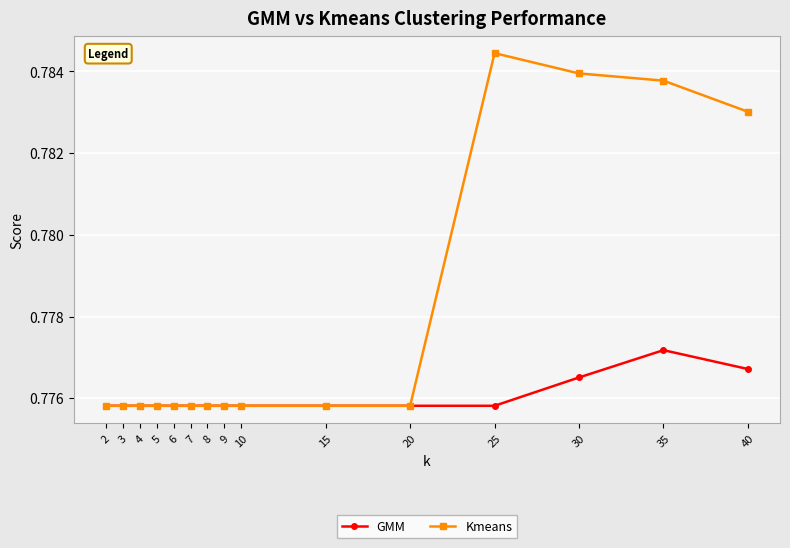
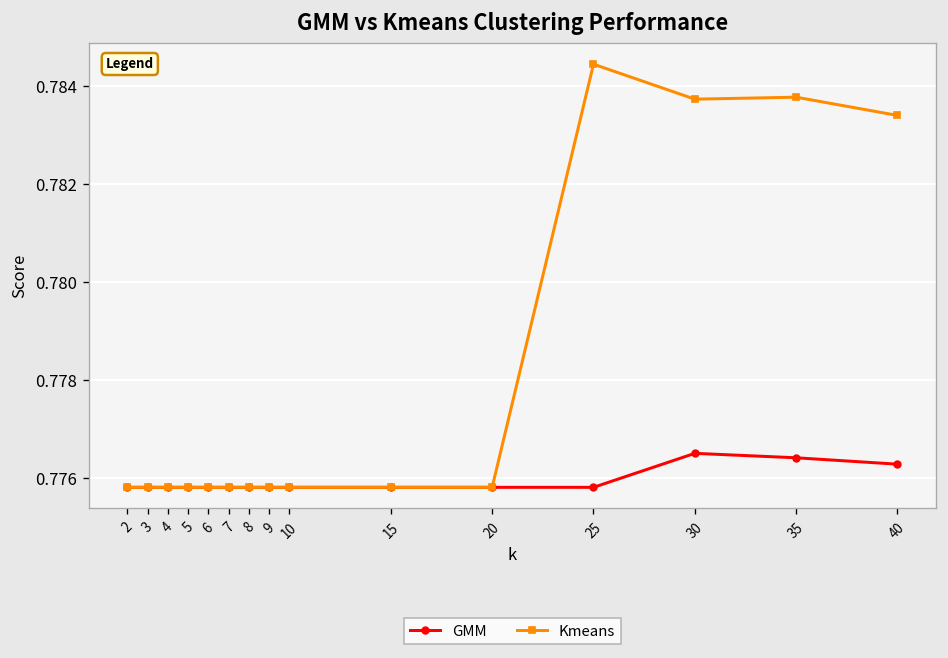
  {
    "GMM": {
      "25": 0.7758,
      "30": 0.7765,
-     "35": 0.7772,
-     "40": 0.7767
+     "35": 0.7764,
+     "40": 0.7763
    },
    "Kmeans": {
      "25": 0.7844,
-     "30": 0.7840,
+     "30": 0.7837,
      "35": 0.7838,
-     "40": 0.7830
+     "40": 0.7834
    }
  }
